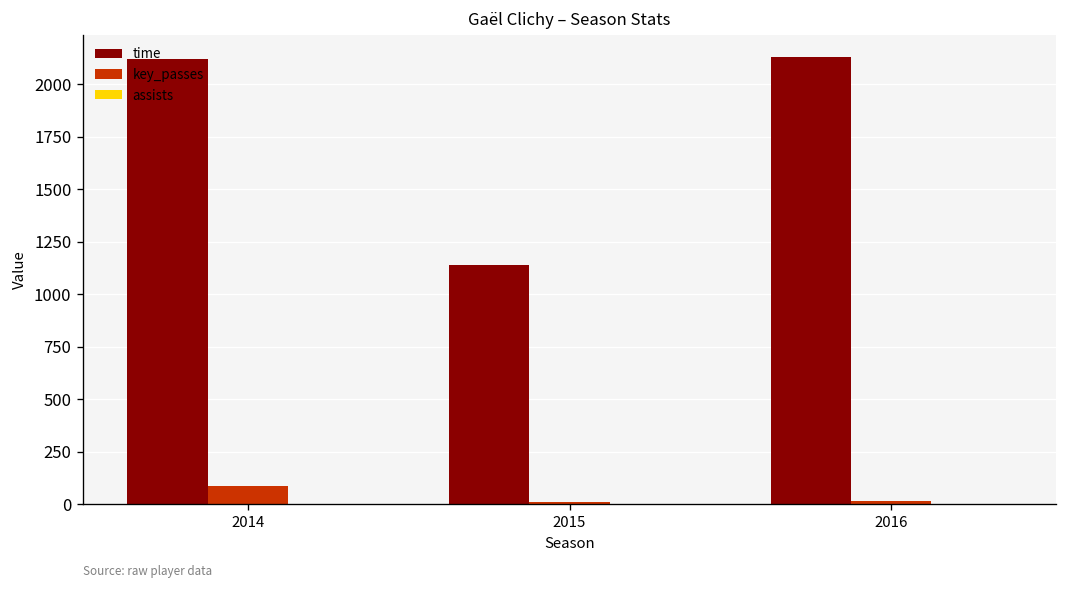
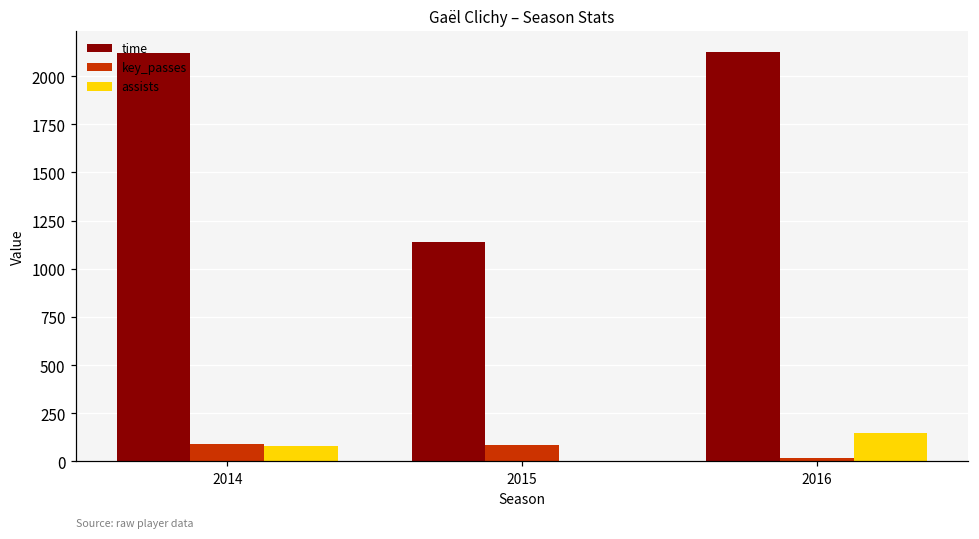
  {
    "time": {
      "2014": 2120,
      "2015": 1140,
      "2016": 2130
    },
    "key_passes": {
      "2014": 90,
-     "2015": 10,
+     "2015": 80,
      "2016": 20
    },
    "assists": {
-     "2014": 0,
-     "2016": 0
+     "2014": 80,
+     "2016": 150
    }
  }
